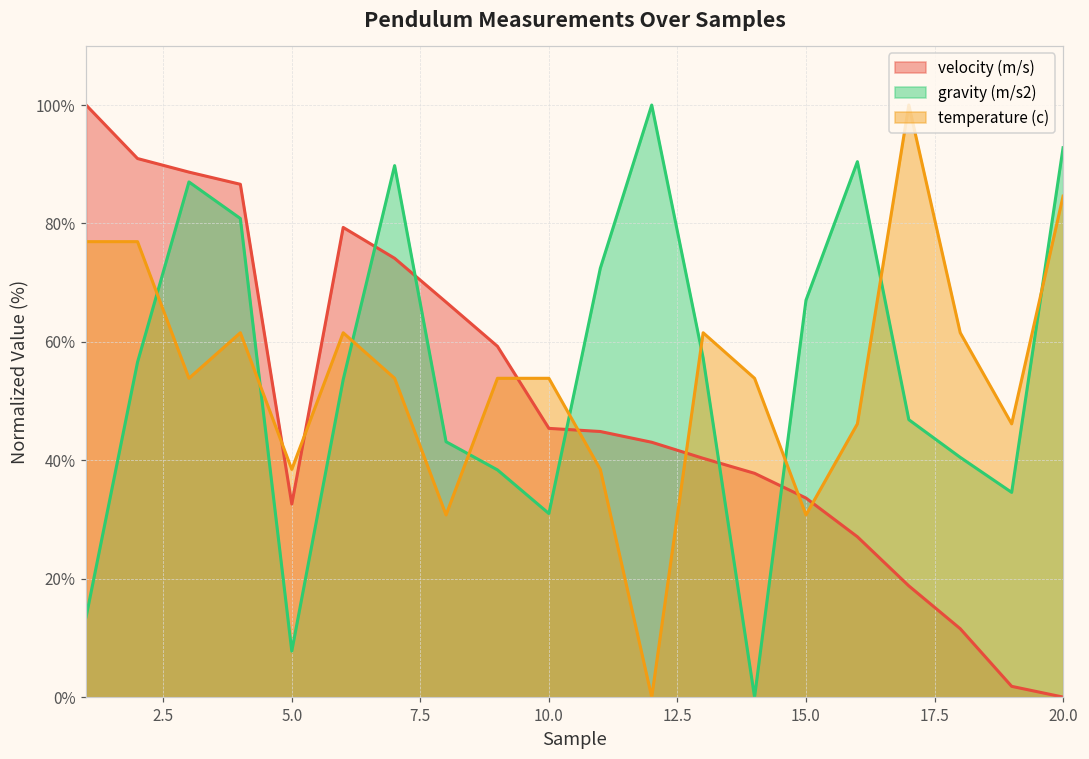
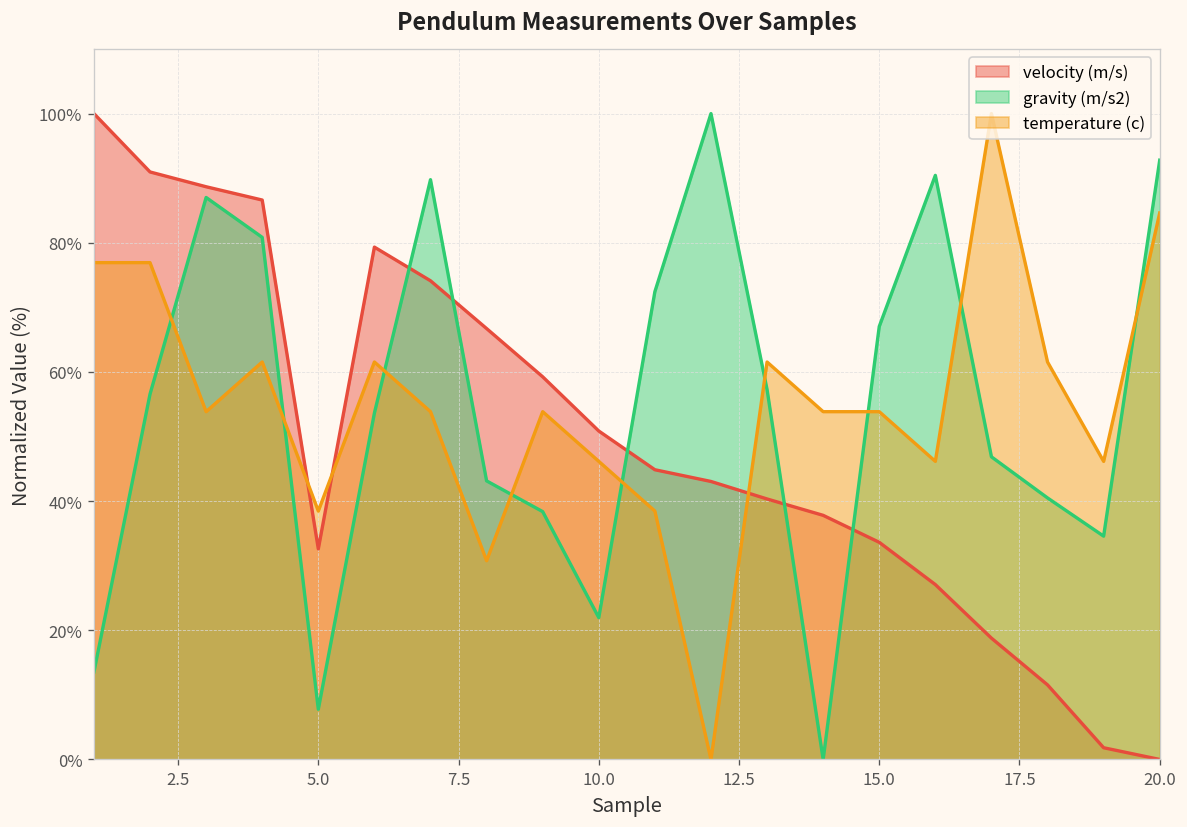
  {
    "velocity (m/s)": {
      "5.0": "33%",
-     "10.0": "45%",
+     "10.0": "51%",
      "15.0": "34%",
      "20.0": "0%"
    },
    "gravity (m/s2)": {
      "5.0": "8%",
-     "10.0": "31%",
+     "10.0": "22%",
      "15.0": "67%",
      "20.0": "93%"
    },
    "temperature (c)": {
      "5.0": "38%",
-     "10.0": "54%",
-     "15.0": "31%",
+     "10.0": "46%",
+     "15.0": "54%",
      "20.0": "85%"
    }
  }
